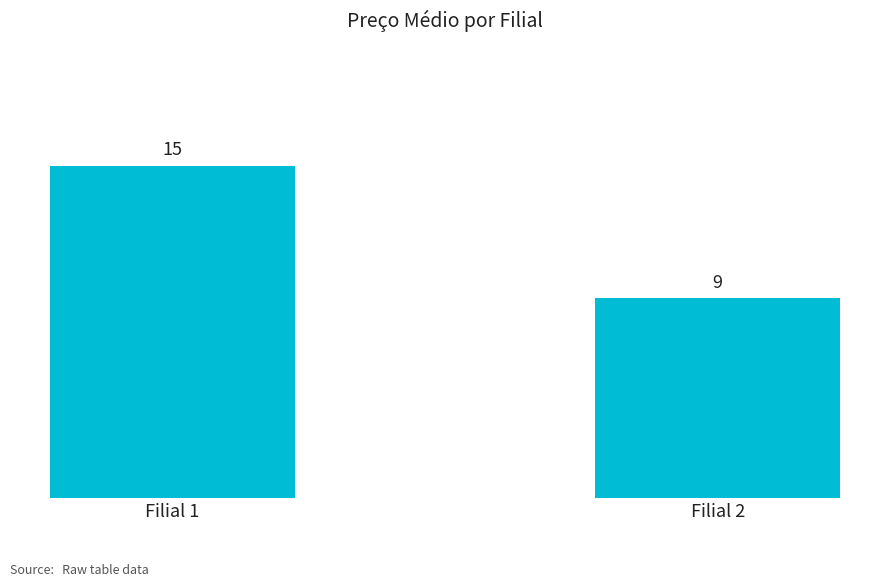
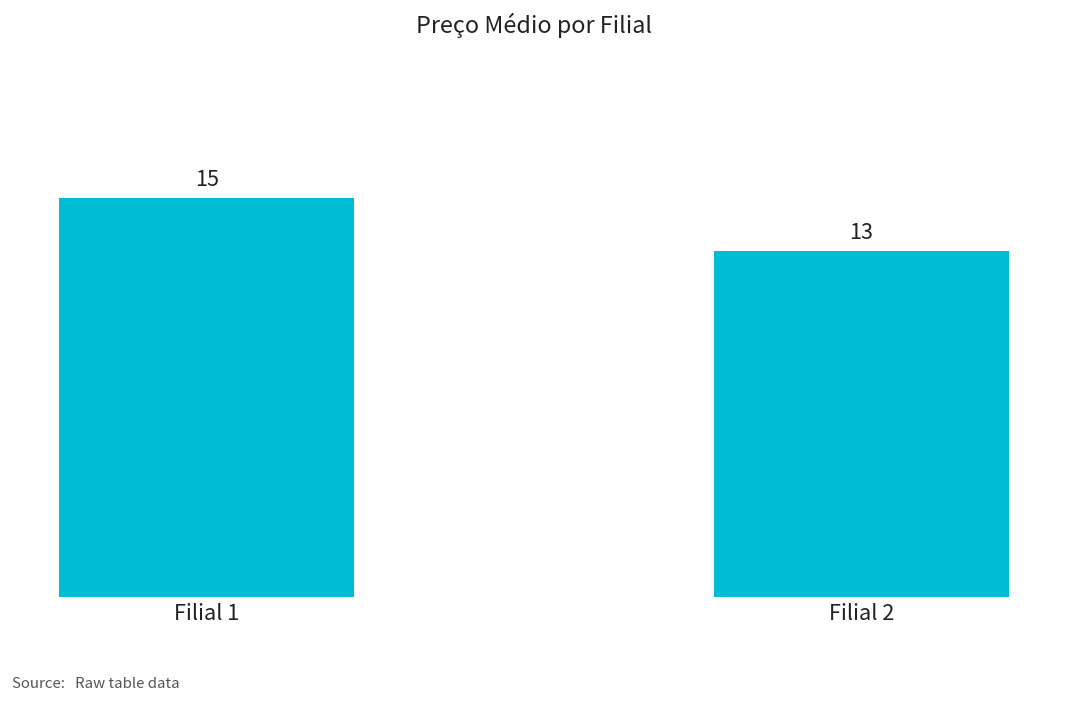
  {
    "Filial 1": 15,
-   "Filial 2": 9
+   "Filial 2": 13
  }
